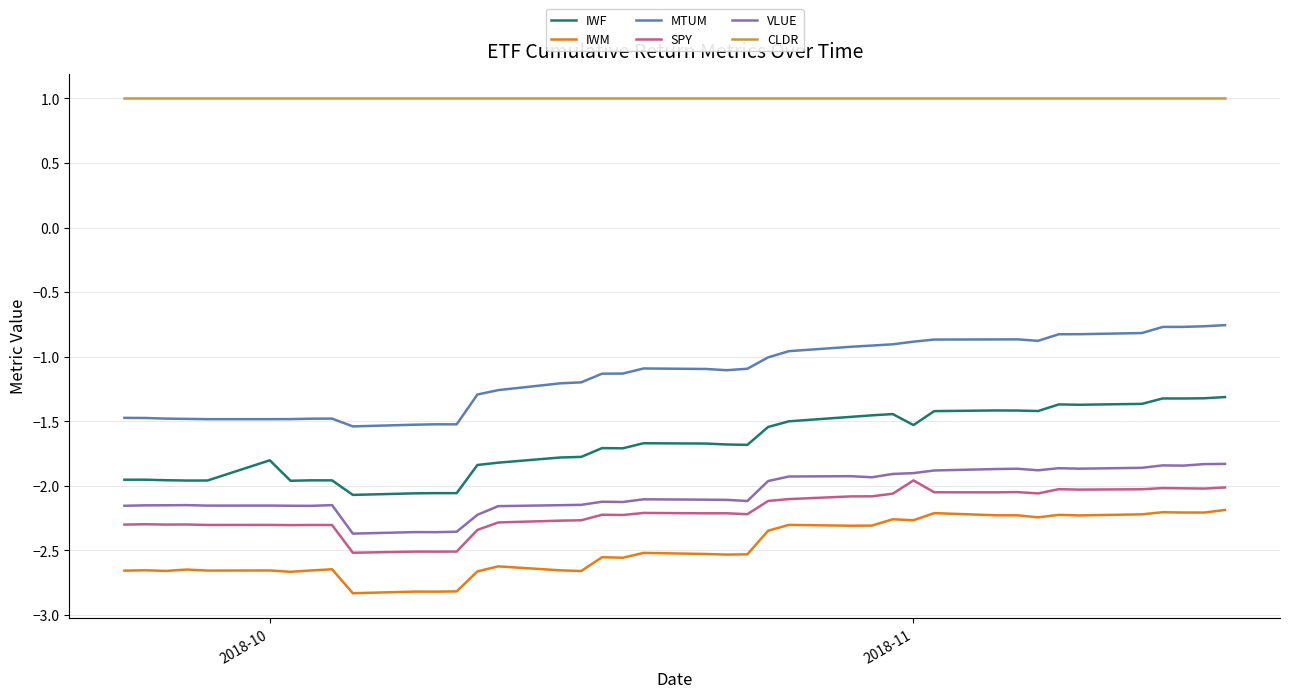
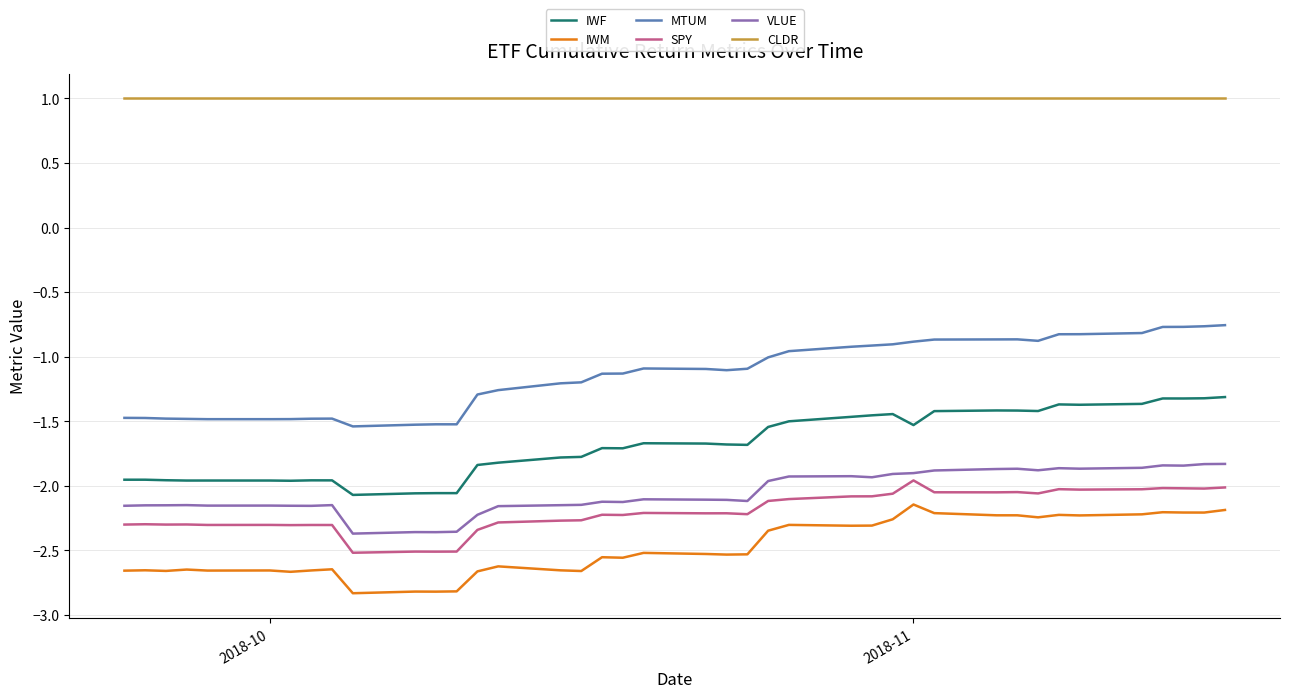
  {
    "IWF": {
-     "2018-10": -1.80,
+     "2018-10": -1.96,
      "2018-11": -1.53
    },
    "IWM": {
      "2018-10": -2.66,
-     "2018-11": -2.27
+     "2018-11": -2.14
    },
    "SPY": {
      "2018-10": -2.30,
      "2018-11": -1.96
    },
    "CLDR": {
      "2018-10": 1.00,
      "2018-11": 1.00
    }
  }
